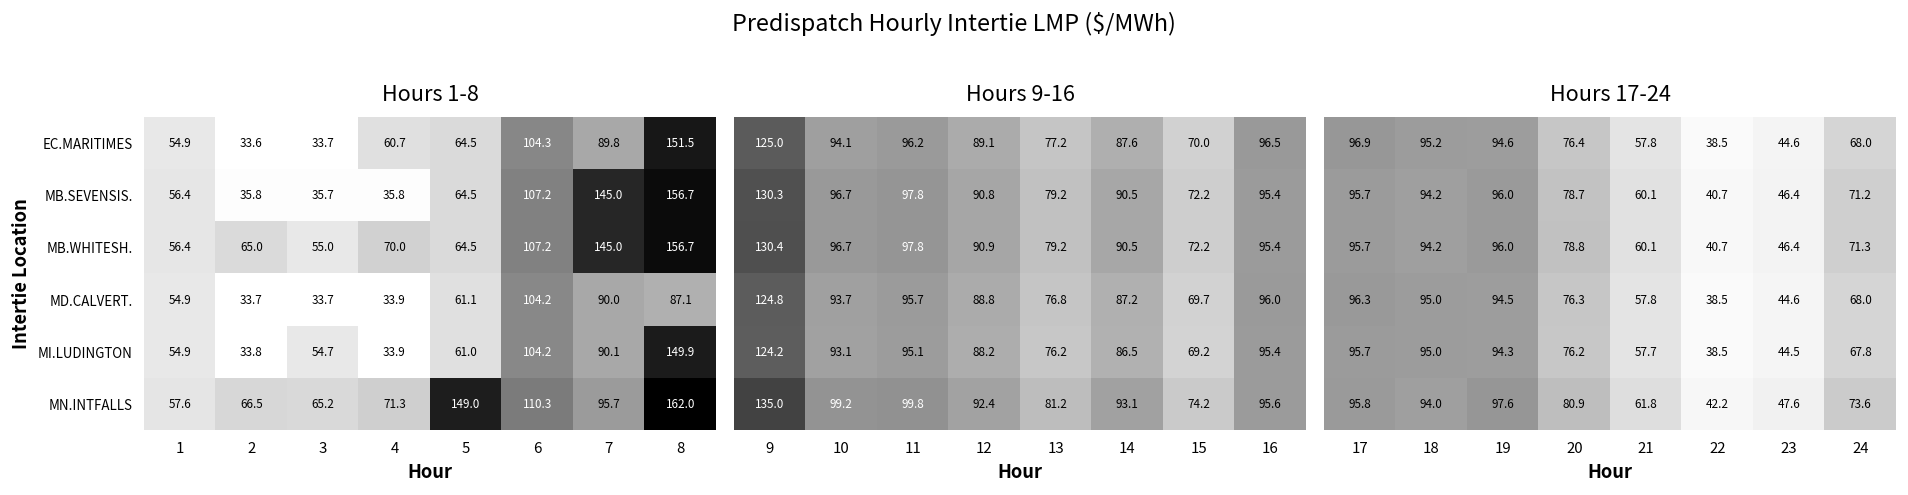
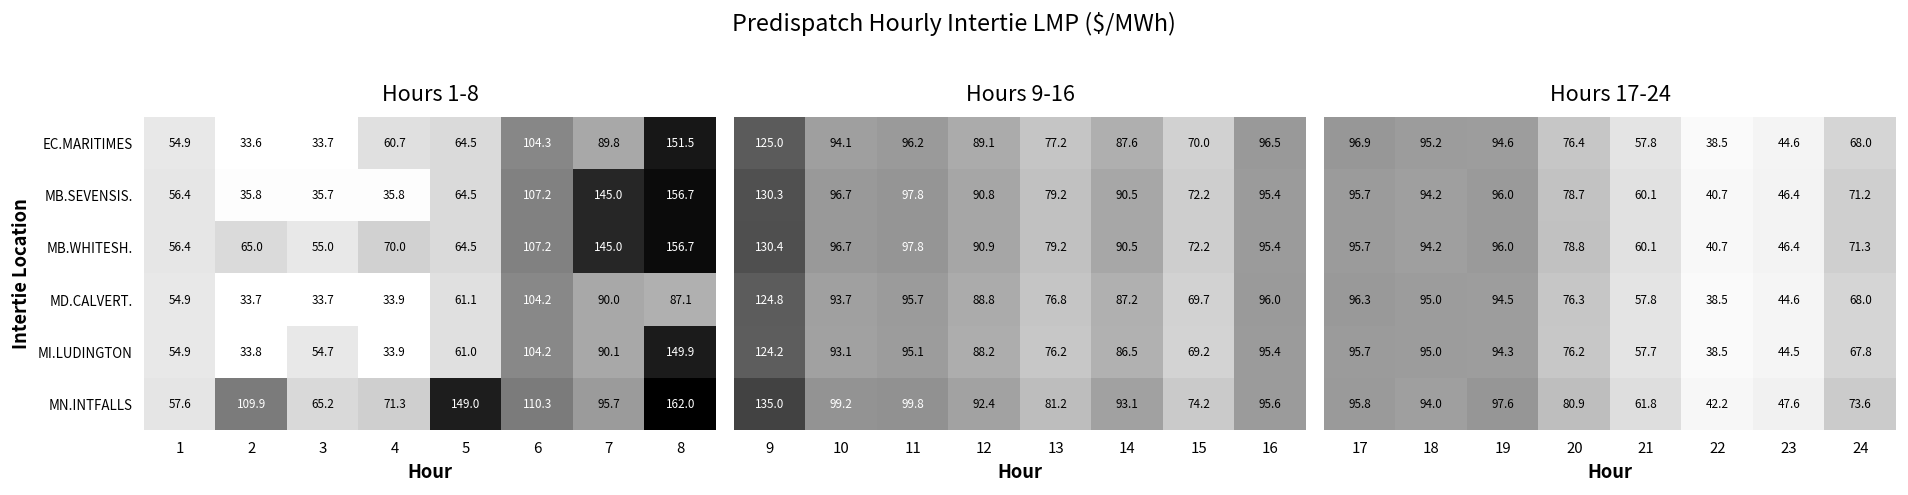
  {
    "Hours 1-8": {
      "EC.MARITIMES": {
        "1": 54.9,
        "2": 33.6,
        "3": 33.7,
        "4": 60.7,
        "5": 64.5,
        "6": 104.3,
        "7": 89.8,
        "8": 151.5
      },
      "MB.SEVENSIS.": {
        "1": 56.4,
        "2": 35.8,
        "3": 35.7,
        "4": 35.8,
        "5": 64.5,
        "6": 107.2,
        "7": 145.0,
        "8": 156.7
      },
      "MB.WHITESH.": {
        "1": 56.4,
        "2": 65.0,
        "3": 55.0,
        "4": 70.0,
        "5": 64.5,
        "6": 107.2,
        "7": 145.0,
        "8": 156.7
      },
      "MD.CALVERT.": {
        "1": 54.9,
        "2": 33.7,
        "3": 33.7,
        "4": 33.9,
        "5": 61.1,
        "6": 104.2,
        "7": 90.0,
        "8": 87.1
      },
      "MI.LUDINGTON": {
        "1": 54.9,
        "2": 33.8,
        "3": 54.7,
        "4": 33.9,
        "5": 61.0,
        "6": 104.2,
        "7": 90.1,
        "8": 149.9
      },
      "MN.INTFALLS": {
        "1": 57.6,
-       "2": 66.5,
+       "2": 109.9,
        "3": 65.2,
        "4": 71.3,
        "5": 149.0,
        "6": 110.3,
        "7": 95.7,
        "8": 162.0
      }
    }
  }
